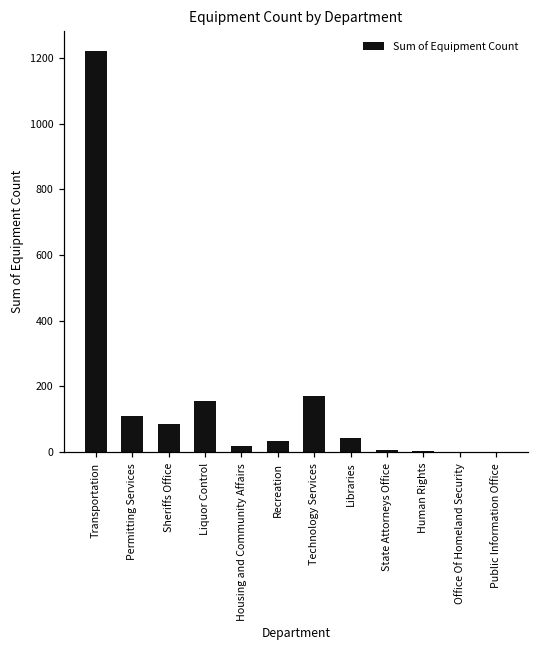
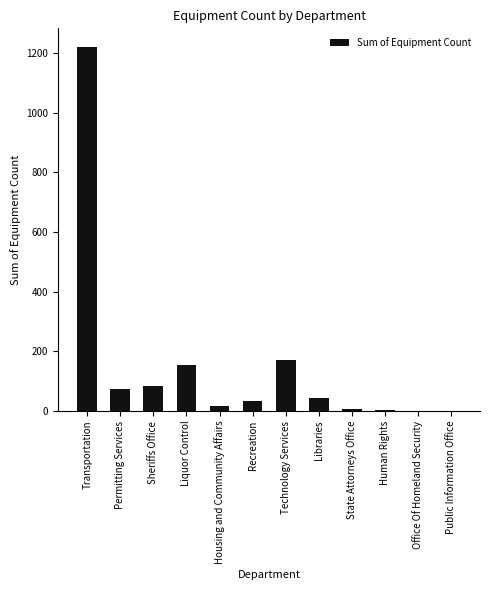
  {
    "Transportation": 1220,
-   "Permitting Services": 110,
+   "Permitting Services": 70,
    "Sheriffs Office": 90,
    "Liquor Control": 160,
    "Housing and Community Affairs": 20,
    "Recreation": 40,
    "Technology Services": 170,
    "Libraries": 40
  }
